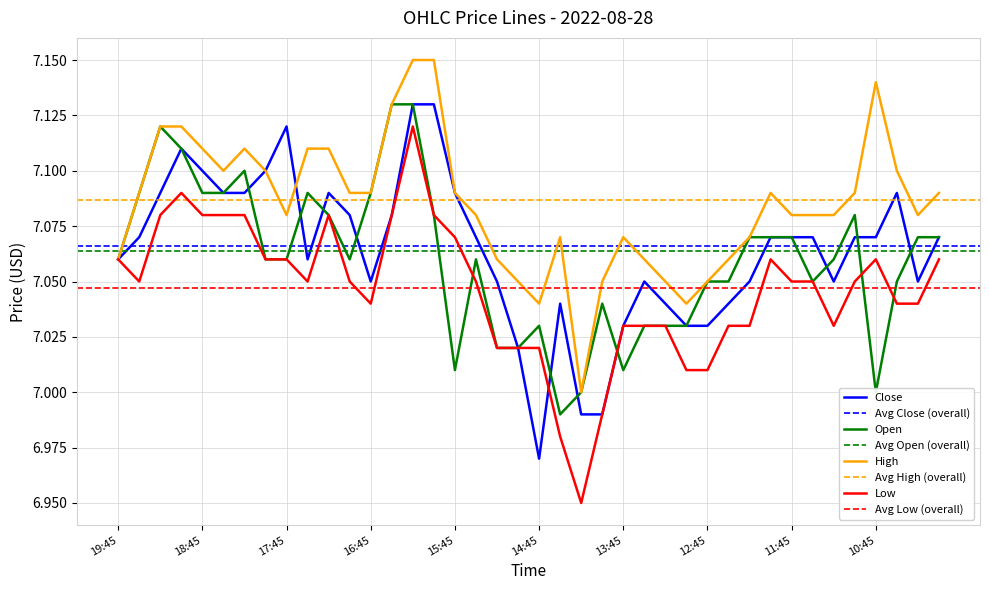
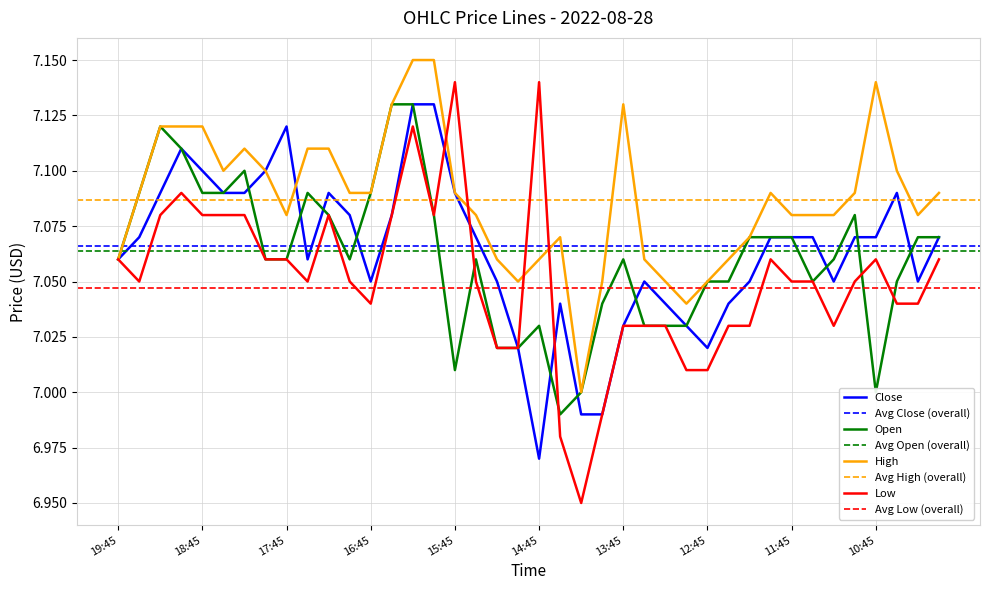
  {
    "Close": {
      "18:45": 7.10,
      "17:45": 7.12,
      "16:45": 7.05,
      "14:45": 6.97,
-     "12:45": 7.03,
+     "12:45": 7.02,
      "10:45": 7.07
    },
    "Open": {
      "18:45": 7.09,
      "15:45": 7.01,
      "14:45": 7.03,
-     "13:45": 7.01
+     "13:45": 7.06
    },
    "High": {
-     "18:45": 7.11,
+     "18:45": 7.12,
      "17:45": 7.08,
-     "14:45": 7.04,
-     "13:45": 7.07,
+     "14:45": 7.06,
+     "13:45": 7.13,
      "11:45": 7.08,
      "10:45": 7.14
    },
    "Low": {
      "18:45": 7.08,
      "16:45": 7.04,
-     "15:45": 7.07,
-     "14:45": 7.02,
+     "15:45": 7.14,
+     "14:45": 7.14,
      "12:45": 7.01,
      "11:45": 7.05,
      "10:45": 7.06
    }
  }
